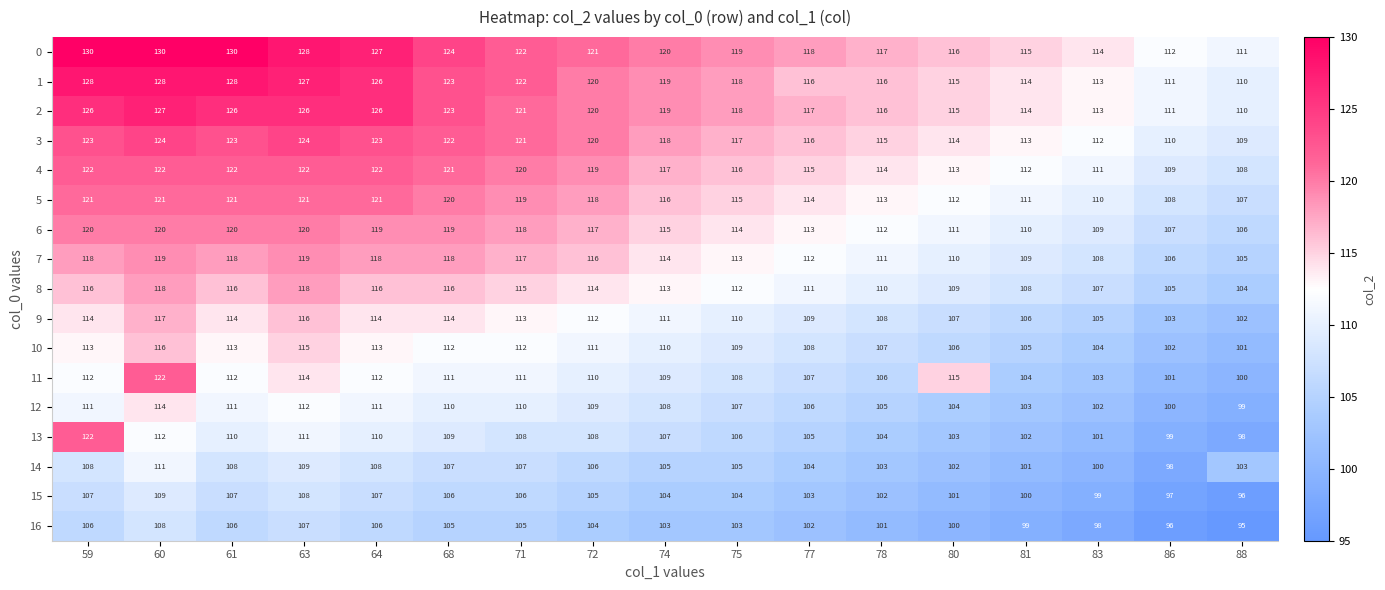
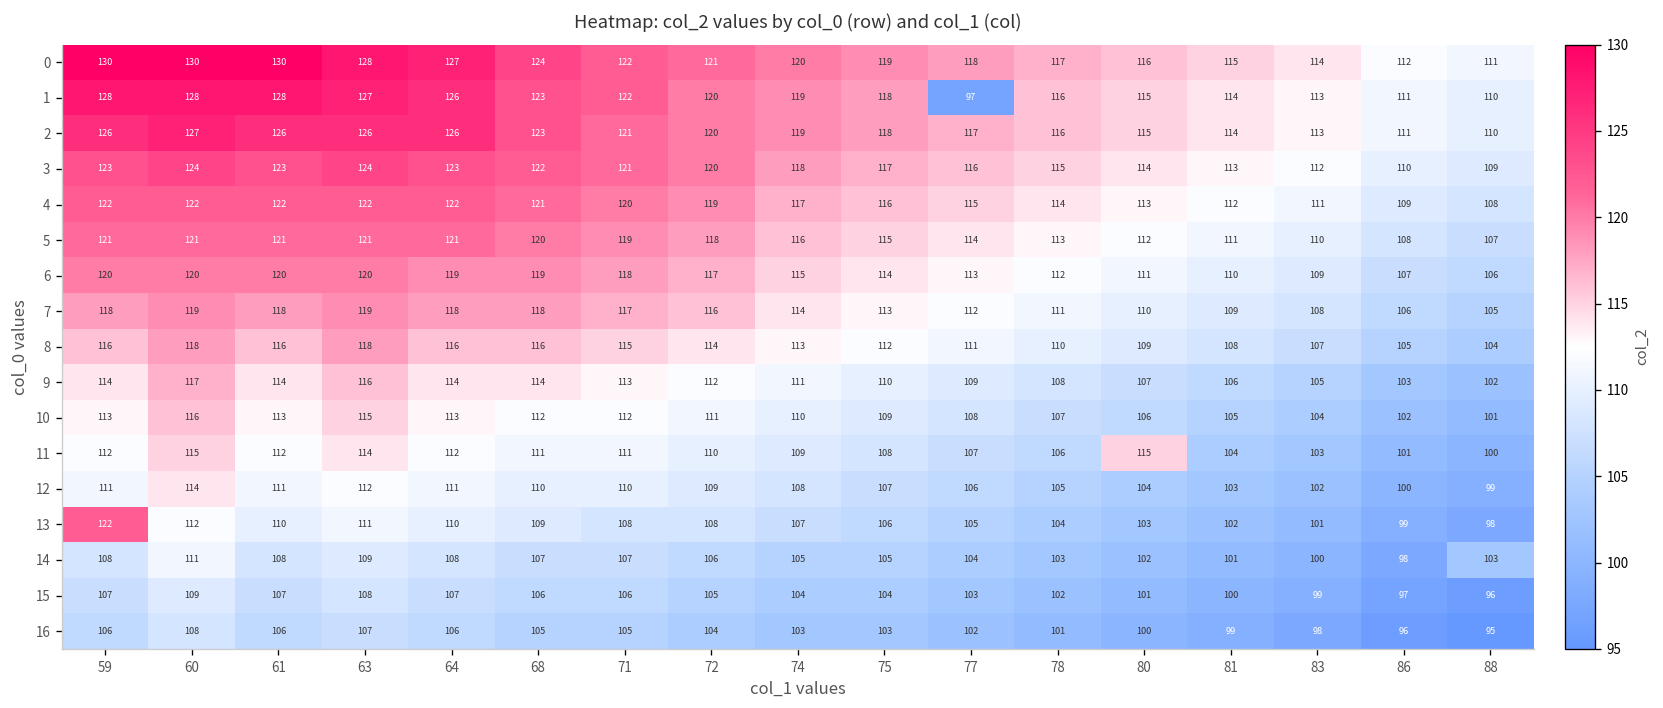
  {
    "1": {
      "59": 128,
      "60": 128,
      "61": 128,
      "63": 127,
      "64": 126,
      "68": 123,
      "71": 122,
      "72": 120,
      "74": 119,
      "75": 118,
-     "77": 116,
+     "77": 97,
      "78": 116,
      "80": 115,
      "81": 114,
      "83": 113,
      "86": 111,
      "88": 110
    },
    "11": {
      "59": 112,
-     "60": 122,
+     "60": 115,
      "61": 112,
      "63": 114,
      "64": 112,
      "68": 111,
      "71": 111,
      "72": 110,
      "74": 109,
      "75": 108,
      "77": 107,
      "78": 106,
      "80": 115,
      "81": 104,
      "83": 103,
      "86": 101,
      "88": 100
    }
  }
